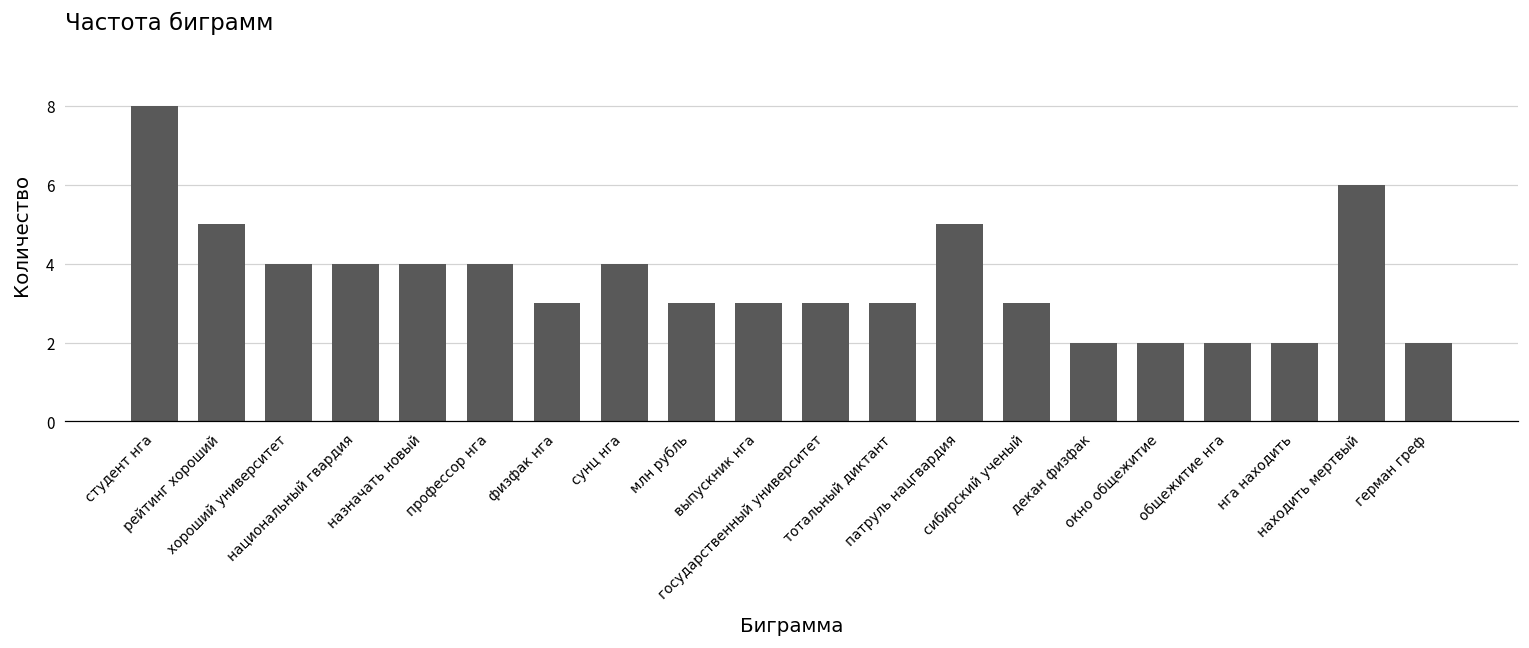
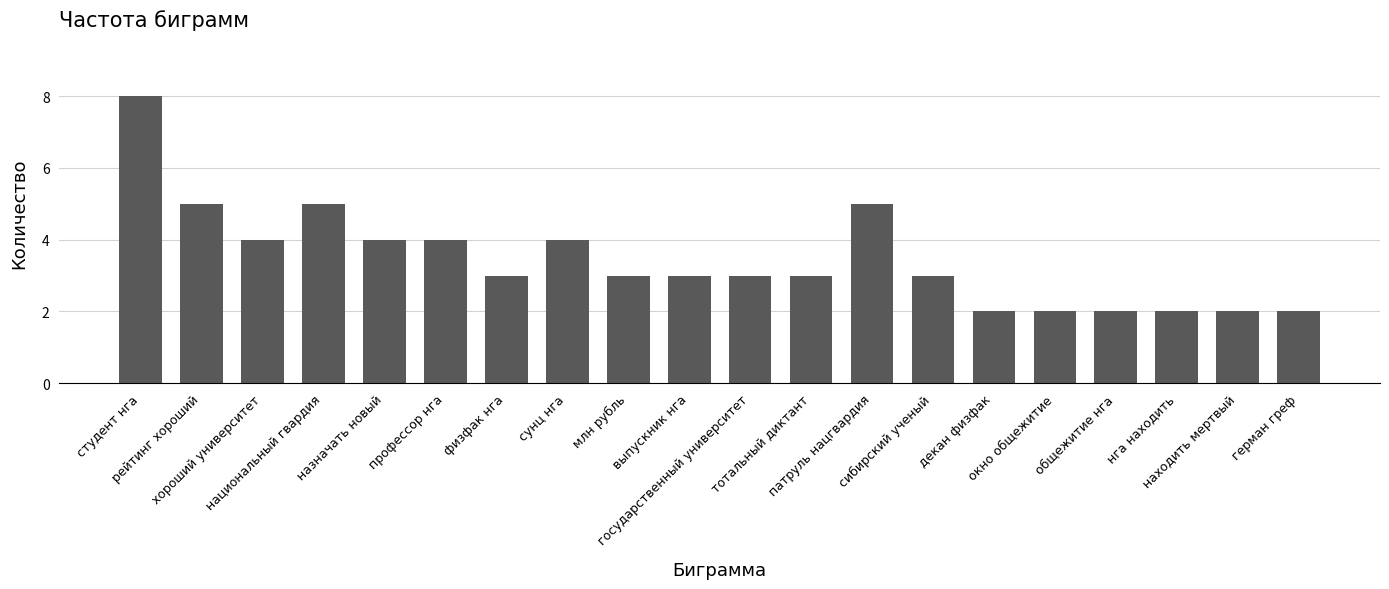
  {
    "студент нга": 8,
    "рейтинг хороший": 5,
    "хороший университет": 4,
-   "национальный гвардия": 4,
+   "национальный гвардия": 5,
    "назначать новый": 4,
    "профессор нга": 4,
    "физфак нга": 3,
    "сунц нга": 4,
    "млн рубль": 3,
    "выпускник нга": 3,
    "государственный университет": 3,
    "тотальный диктант": 3,
    "патруль нацгвардия": 5,
    "сибирский ученый": 3,
    "декан физфак": 2,
    "окно общежитие": 2,
    "общежитие нга": 2,
    "нга находить": 2,
-   "находить мертвый": 6,
+   "находить мертвый": 2,
    "герман греф": 2
  }
